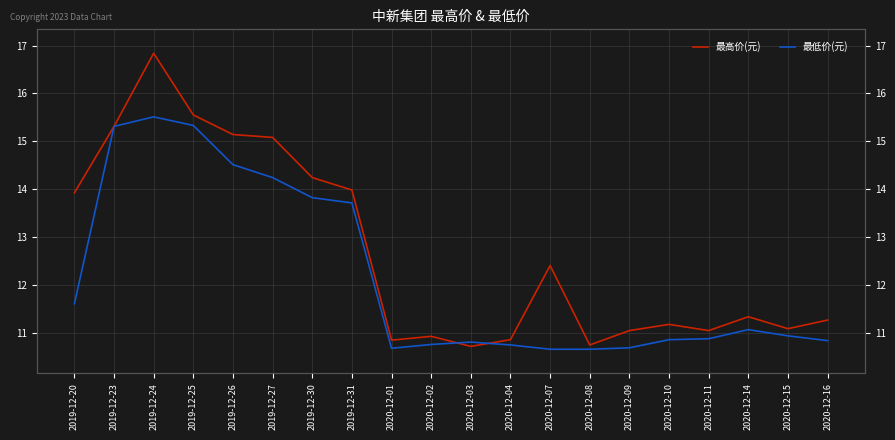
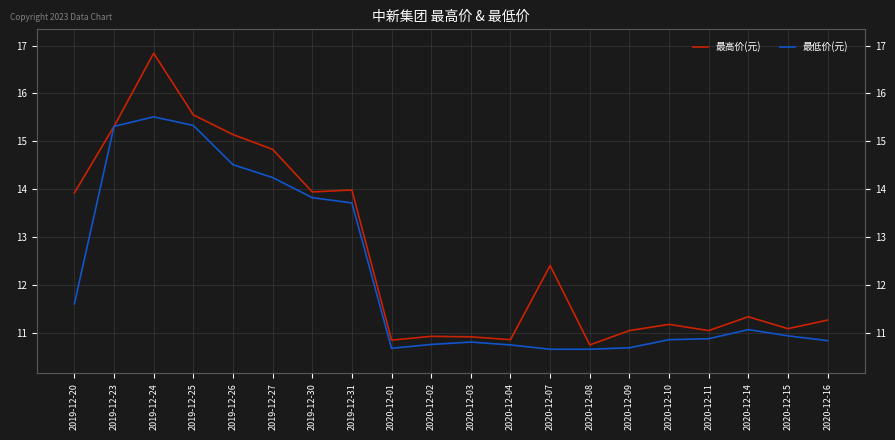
  {
    "最高价(元)": {
      "2019-12-20": 13.9,
      "2019-12-24": 16.8,
      "2019-12-25": 15.6,
      "2019-12-26": 15.1,
-     "2019-12-27": 15.1,
-     "2019-12-30": 14.2,
+     "2019-12-27": 14.8,
+     "2019-12-30": 13.9,
      "2019-12-31": 14.0,
      "2020-12-01": 10.8,
      "2020-12-02": 10.9,
-     "2020-12-03": 10.7,
+     "2020-12-03": 10.9,
      "2020-12-04": 10.9,
      "2020-12-07": 12.4,
      "2020-12-08": 10.7,
      "2020-12-09": 11.0,
      "2020-12-10": 11.2,
      "2020-12-11": 11.0,
      "2020-12-14": 11.3,
      "2020-12-15": 11.1,
      "2020-12-16": 11.3
    },
    "最低价(元)": {
      "2019-12-20": 11.6,
      "2019-12-24": 15.5,
      "2019-12-25": 15.3,
      "2019-12-26": 14.5,
      "2019-12-27": 14.2,
      "2019-12-30": 13.8,
      "2019-12-31": 13.7,
      "2020-12-01": 10.7,
      "2020-12-02": 10.8,
      "2020-12-03": 10.8,
      "2020-12-04": 10.7,
      "2020-12-07": 10.7,
      "2020-12-08": 10.7,
      "2020-12-09": 10.7,
      "2020-12-10": 10.9,
      "2020-12-11": 10.9,
      "2020-12-14": 11.1,
      "2020-12-15": 10.9,
      "2020-12-16": 10.8
    }
  }
